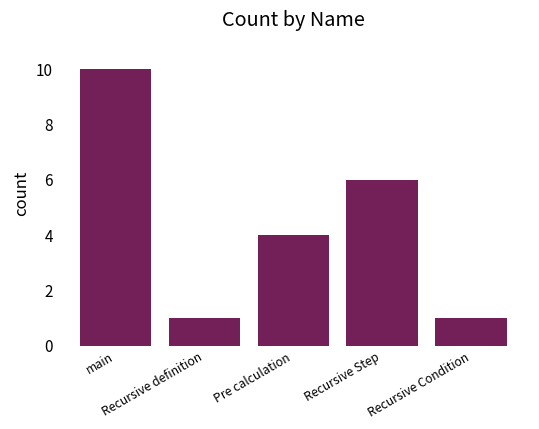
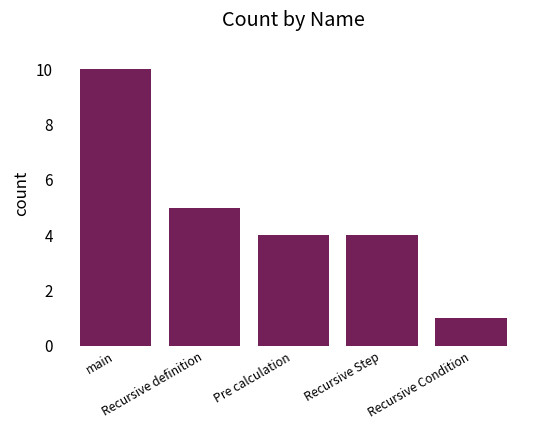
  {
    "main": 10,
-   "Recursive definition": 1,
+   "Recursive definition": 5,
    "Pre calculation": 4,
-   "Recursive Step": 6,
+   "Recursive Step": 4,
    "Recursive Condition": 1
  }
